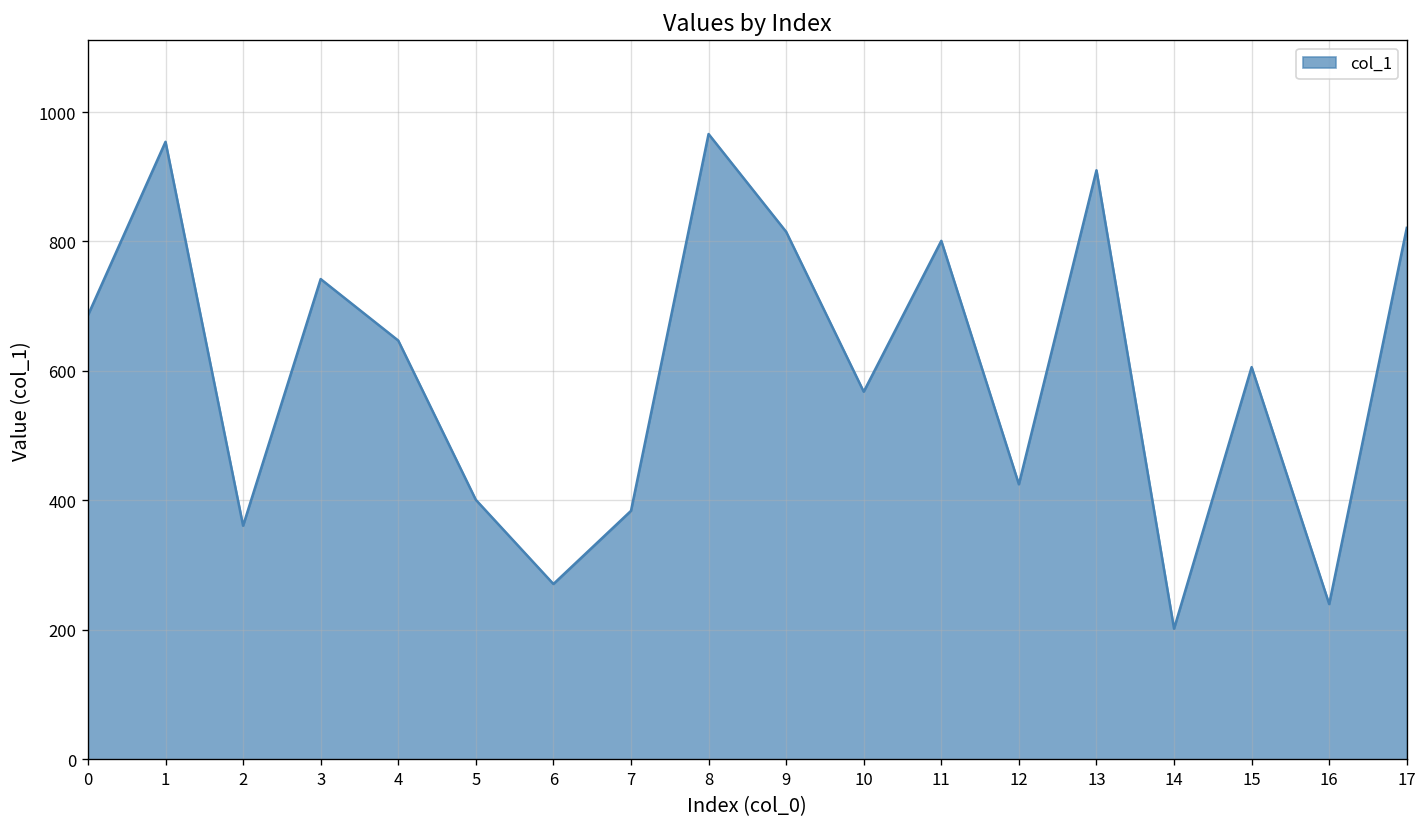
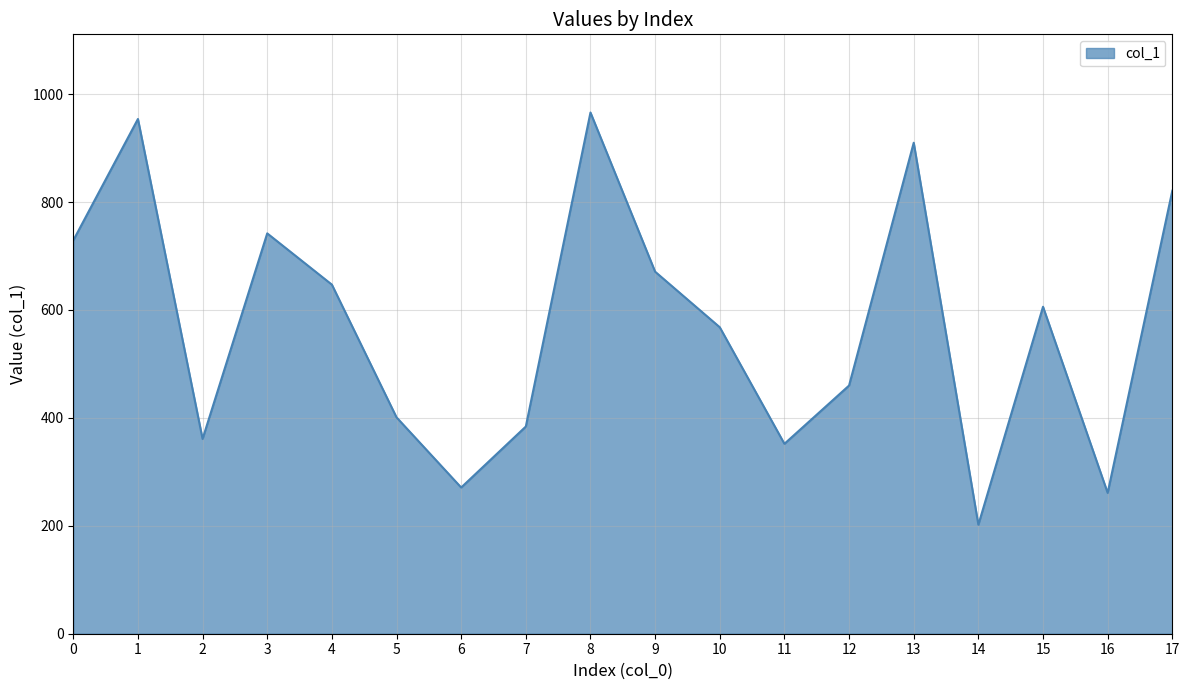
  {
-   "0": 690,
+   "0": 730,
    "1": 950,
    "2": 360,
    "3": 740,
    "4": 650,
    "5": 400,
    "6": 270,
    "7": 380,
    "8": 970,
-   "9": 820,
+   "9": 670,
    "10": 570,
-   "11": 800,
-   "12": 430,
+   "11": 350,
+   "12": 460,
    "13": 910,
    "14": 200,
    "15": 610,
-   "16": 240,
+   "16": 260,
    "17": 820
  }
